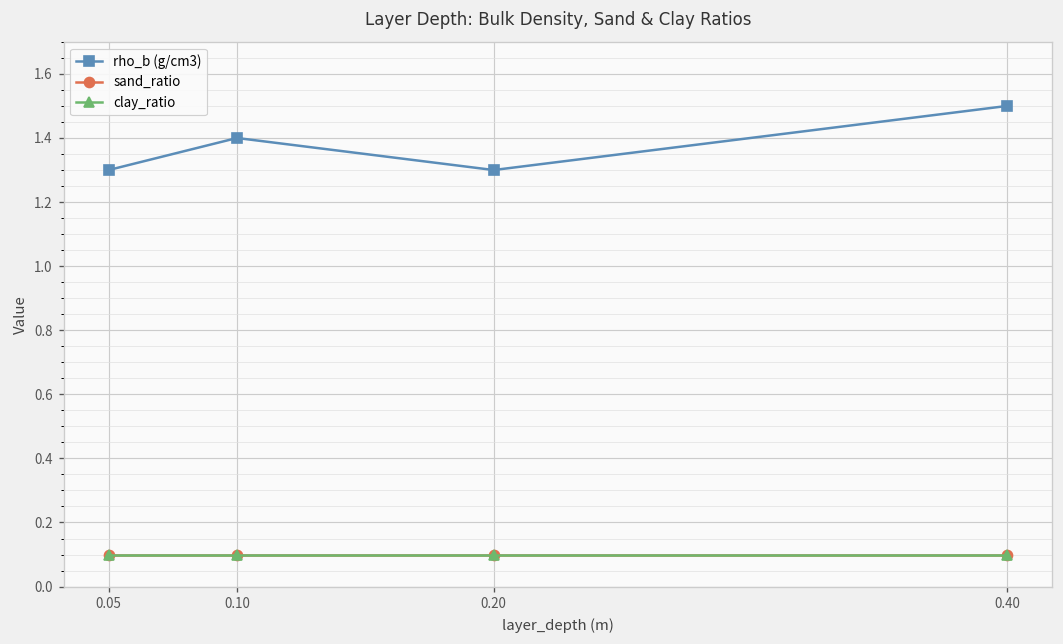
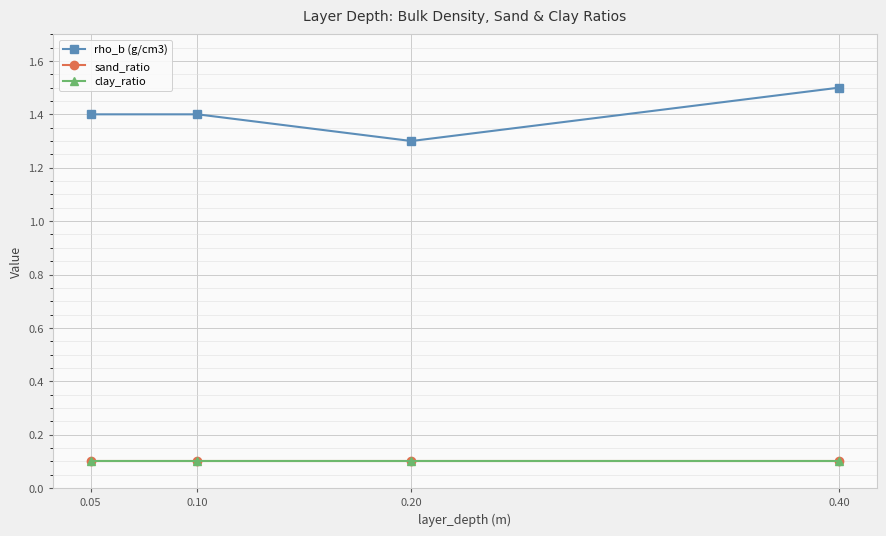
  {
    "rho_b (g/cm3)": {
-     "0.05": 1.3,
+     "0.05": 1.4,
      "0.10": 1.4,
      "0.20": 1.3,
      "0.40": 1.5
    },
    "clay_ratio": {
      "0.05": 0.1,
      "0.10": 0.1,
      "0.20": 0.1,
      "0.40": 0.1
    }
  }
